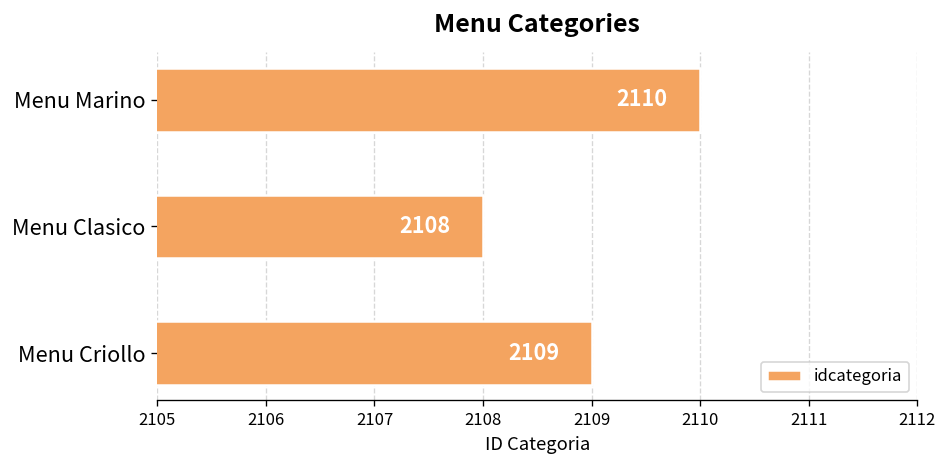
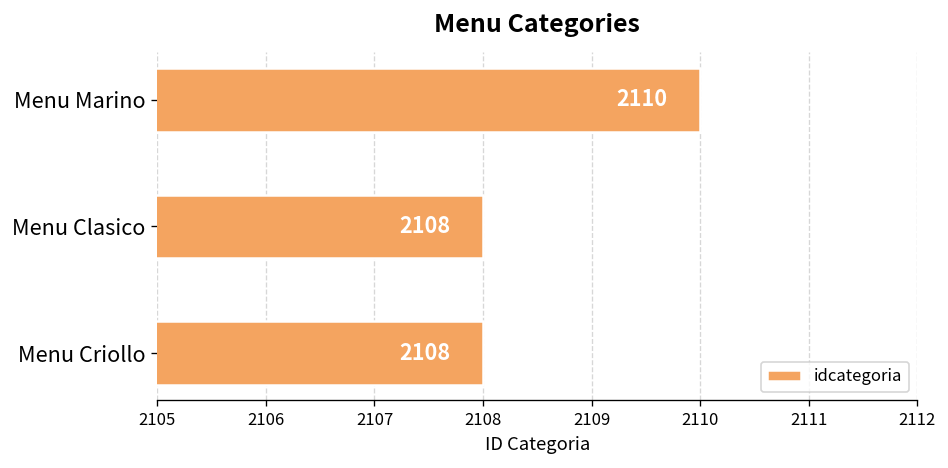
  {
    "Menu Marino": 2110,
    "Menu Clasico": 2108,
-   "Menu Criollo": 2109
+   "Menu Criollo": 2108
  }
